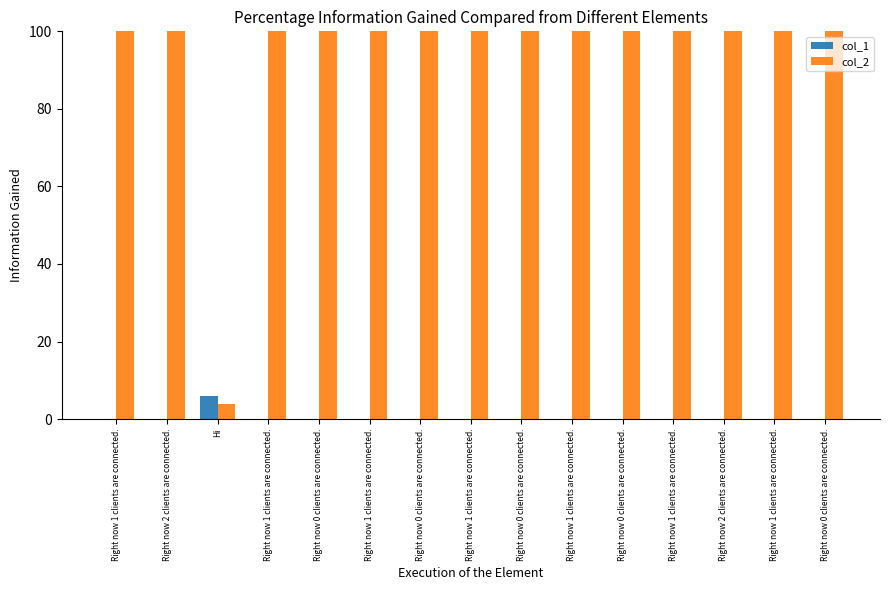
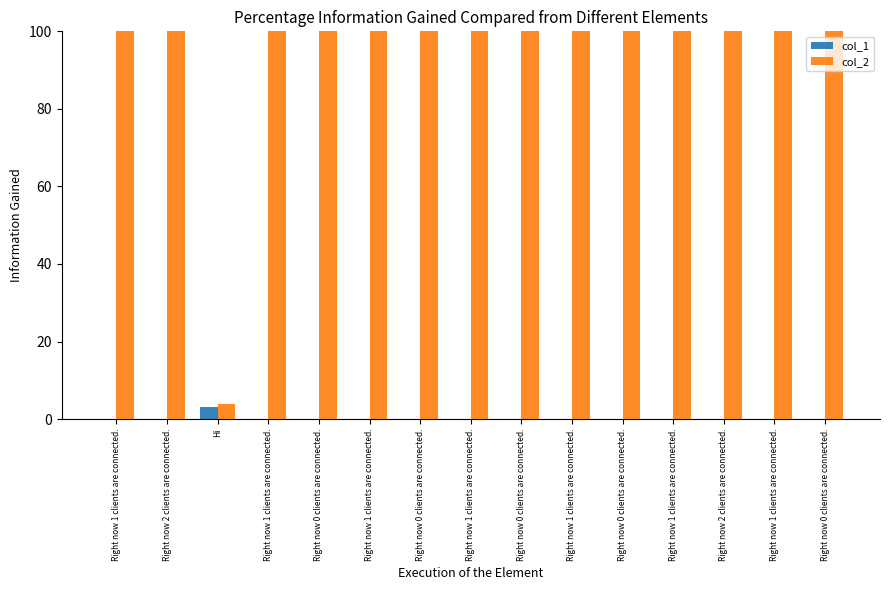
  {
    "col_1": {
-     "Hi": 6
+     "Hi": 3
    },
    "col_2": {
      "Hi": 4
    }
  }
